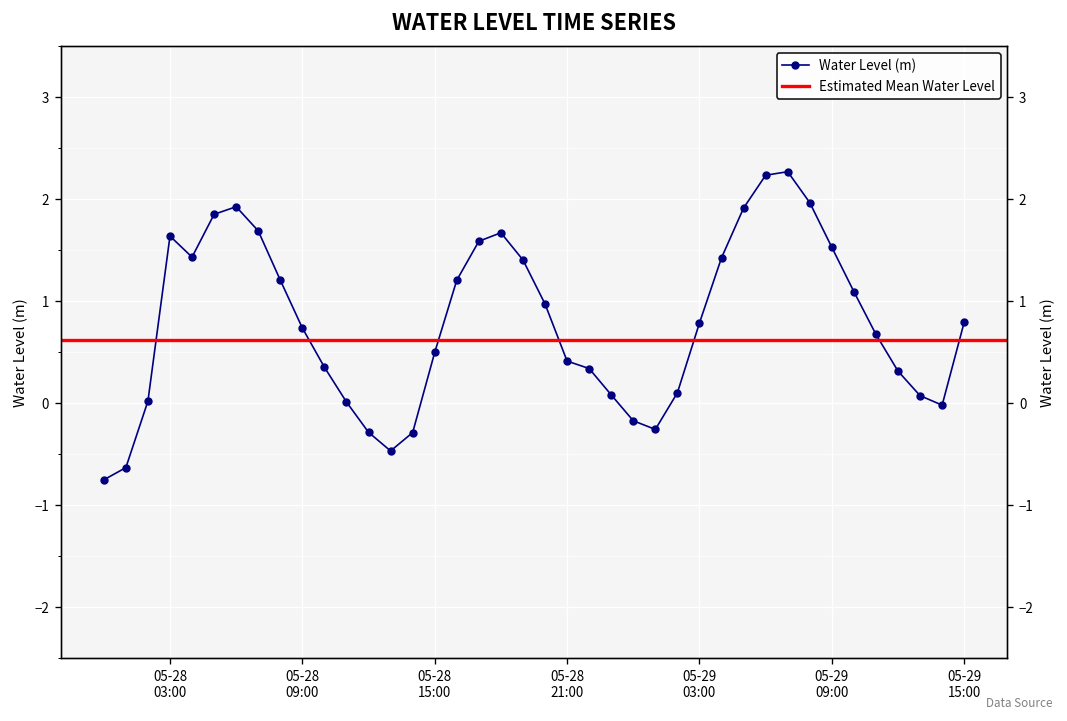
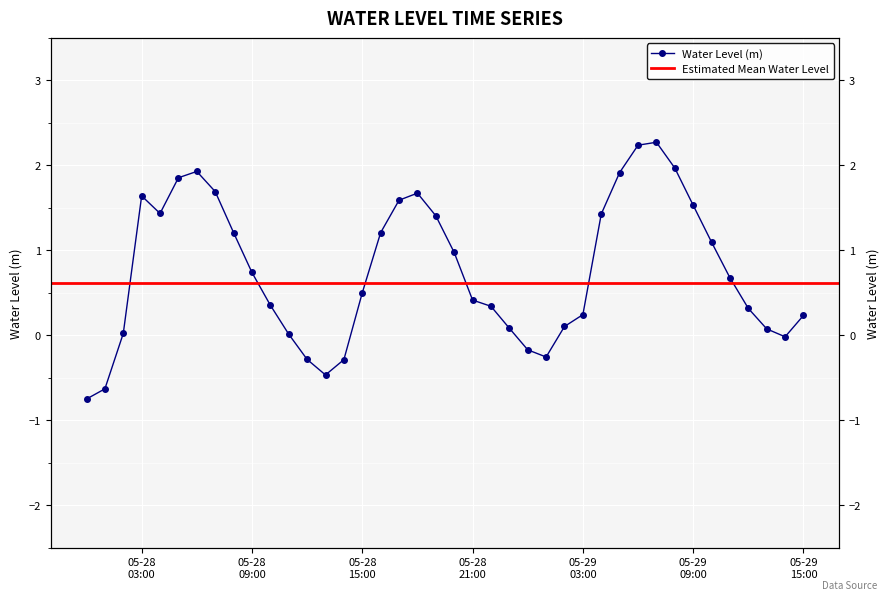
  {
    "05-28 03:00": 1.6,
    "05-28 09:00": 0.7,
    "05-28 15:00": 0.5,
    "05-28 21:00": 0.4,
-   "05-29 03:00": 0.8,
+   "05-29 03:00": 0.2,
    "05-29 09:00": 1.5,
-   "05-29 15:00": 0.8
+   "05-29 15:00": 0.2
  }
